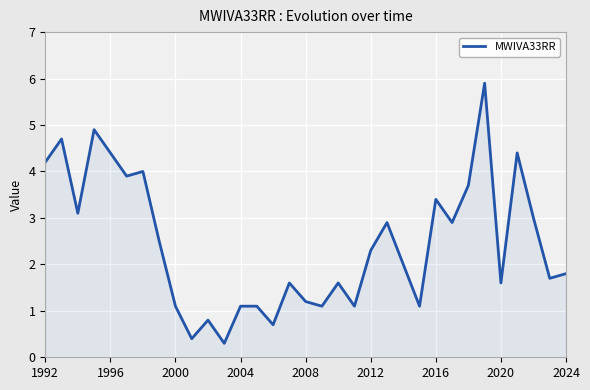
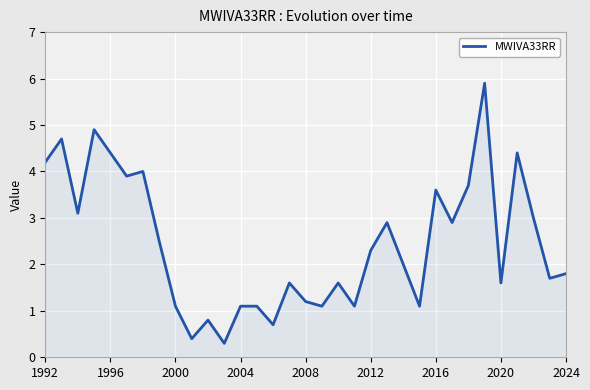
  {
    "1992": 4.2,
    "1996": 4.4,
    "2000": 1.1,
    "2004": 1.1,
    "2008": 1.2,
    "2012": 2.3,
-   "2016": 3.4,
+   "2016": 3.6,
    "2020": 1.6,
    "2024": 1.8
  }
